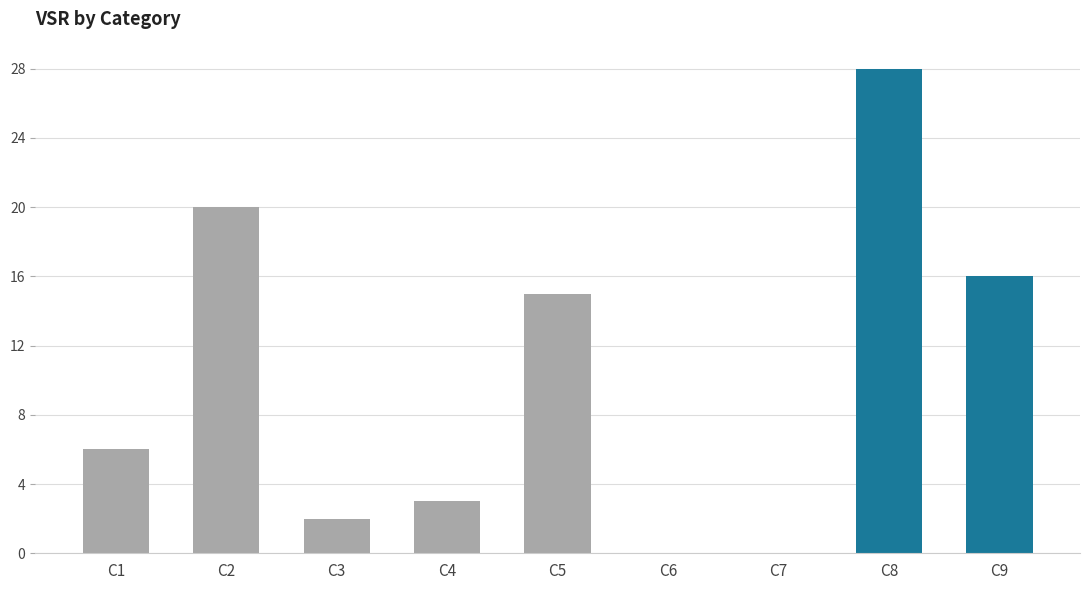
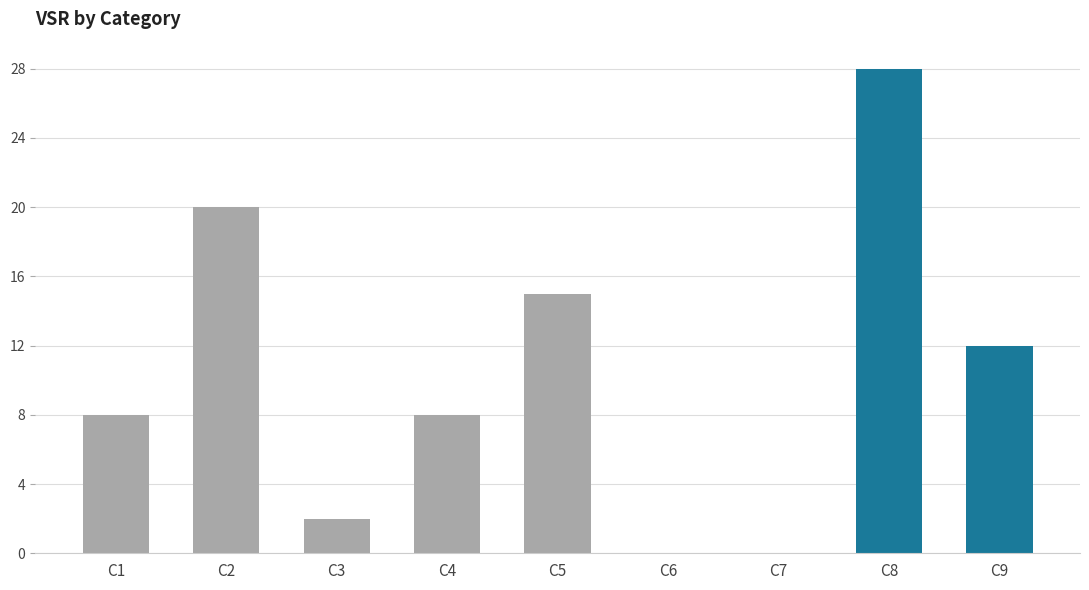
  {
-   "C1": 6,
+   "C1": 8,
    "C2": 20,
    "C3": 2,
-   "C4": 3,
+   "C4": 8,
    "C5": 15,
    "C6": 0,
    "C7": 0,
    "C8": 28,
-   "C9": 16
+   "C9": 12
  }
